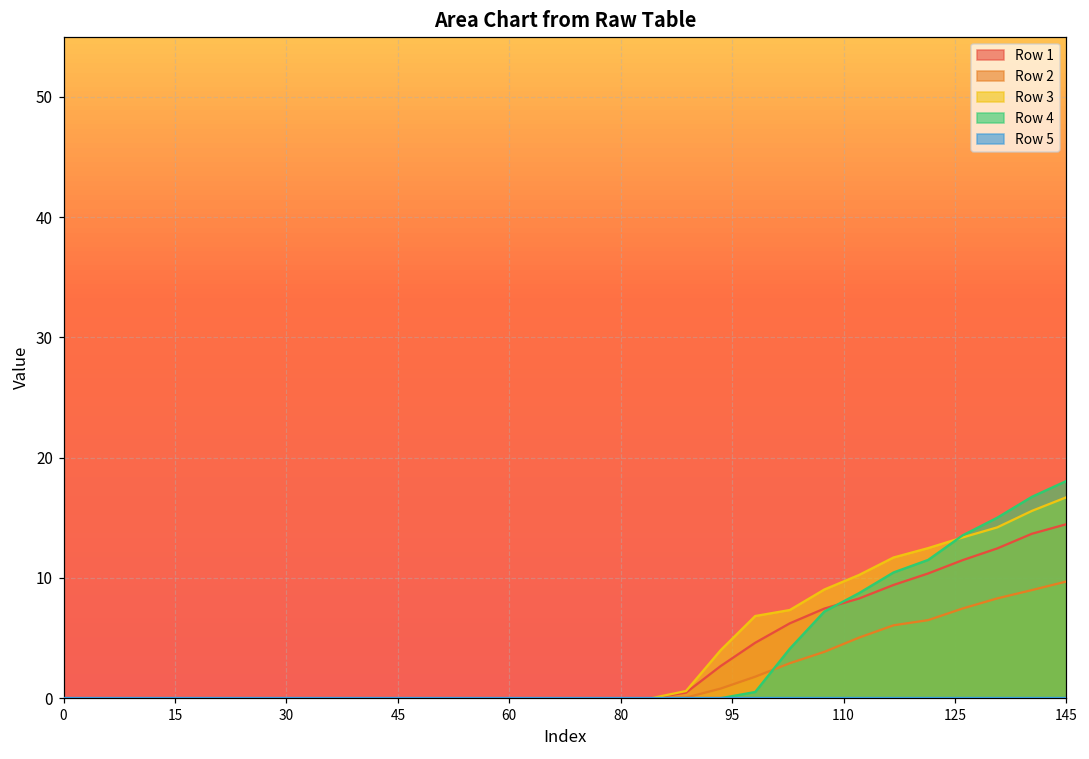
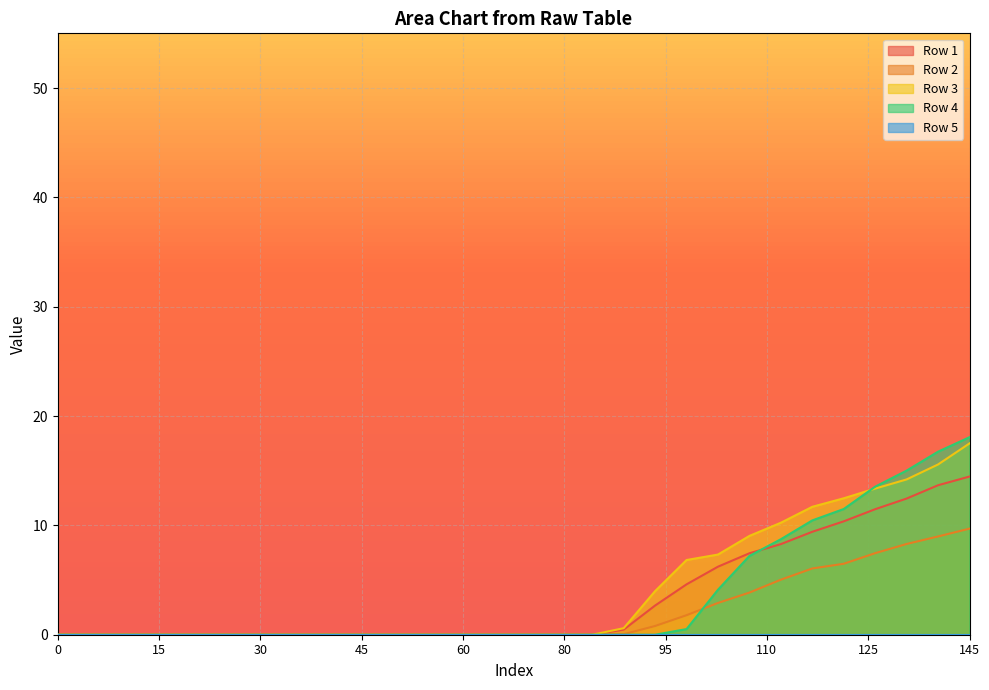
  {
    "Row 3": {
-     "145": 16.7
+     "145": 17.5
    },
    "Row 4": {
      "145": 18.1
    },
    "Row 5": {
      "145": 0.0
    }
  }
